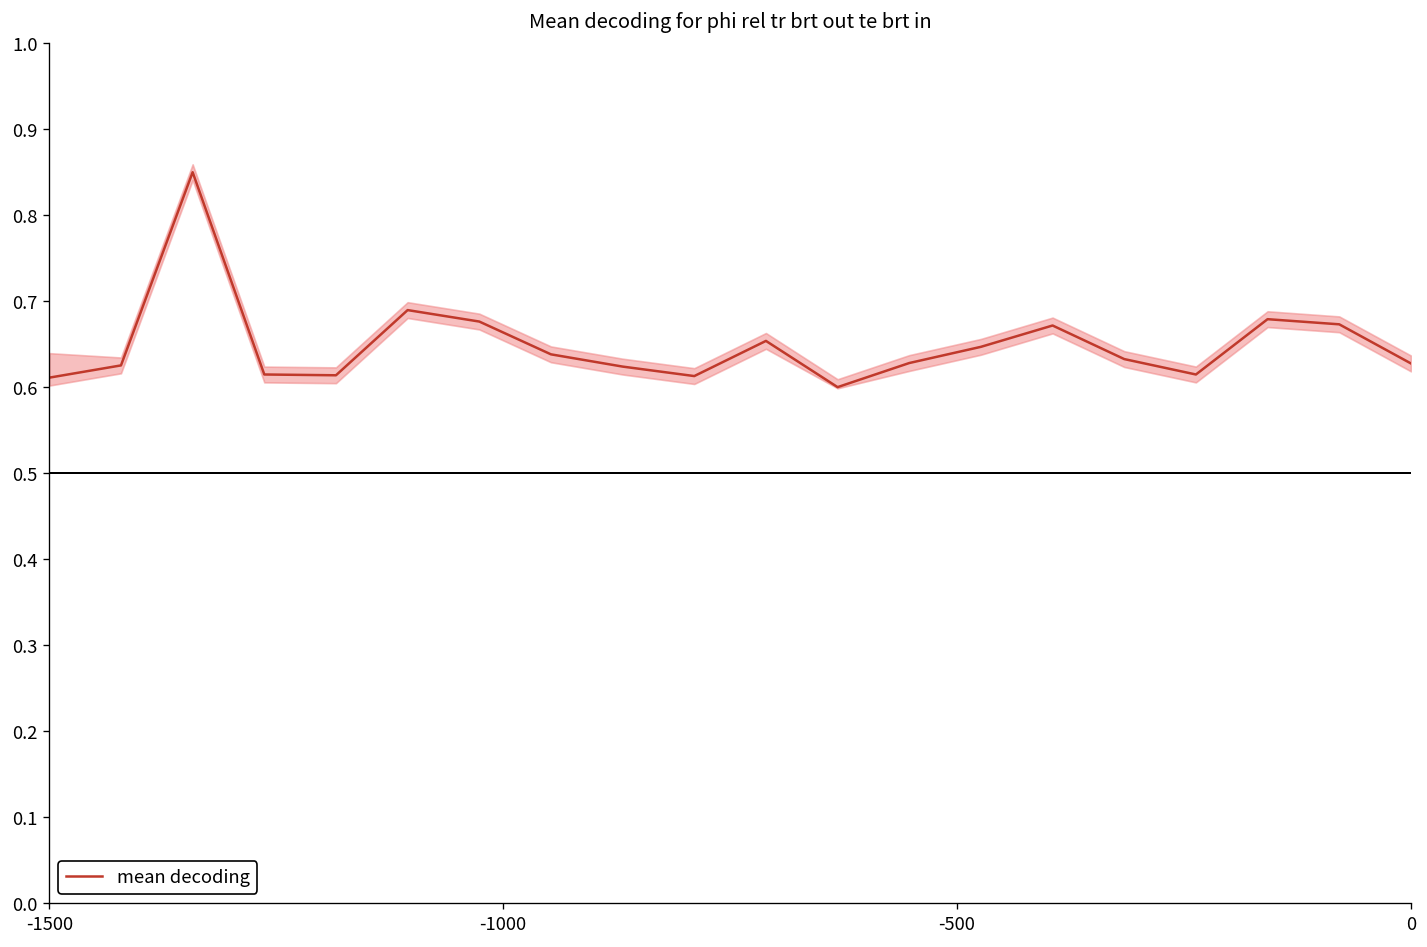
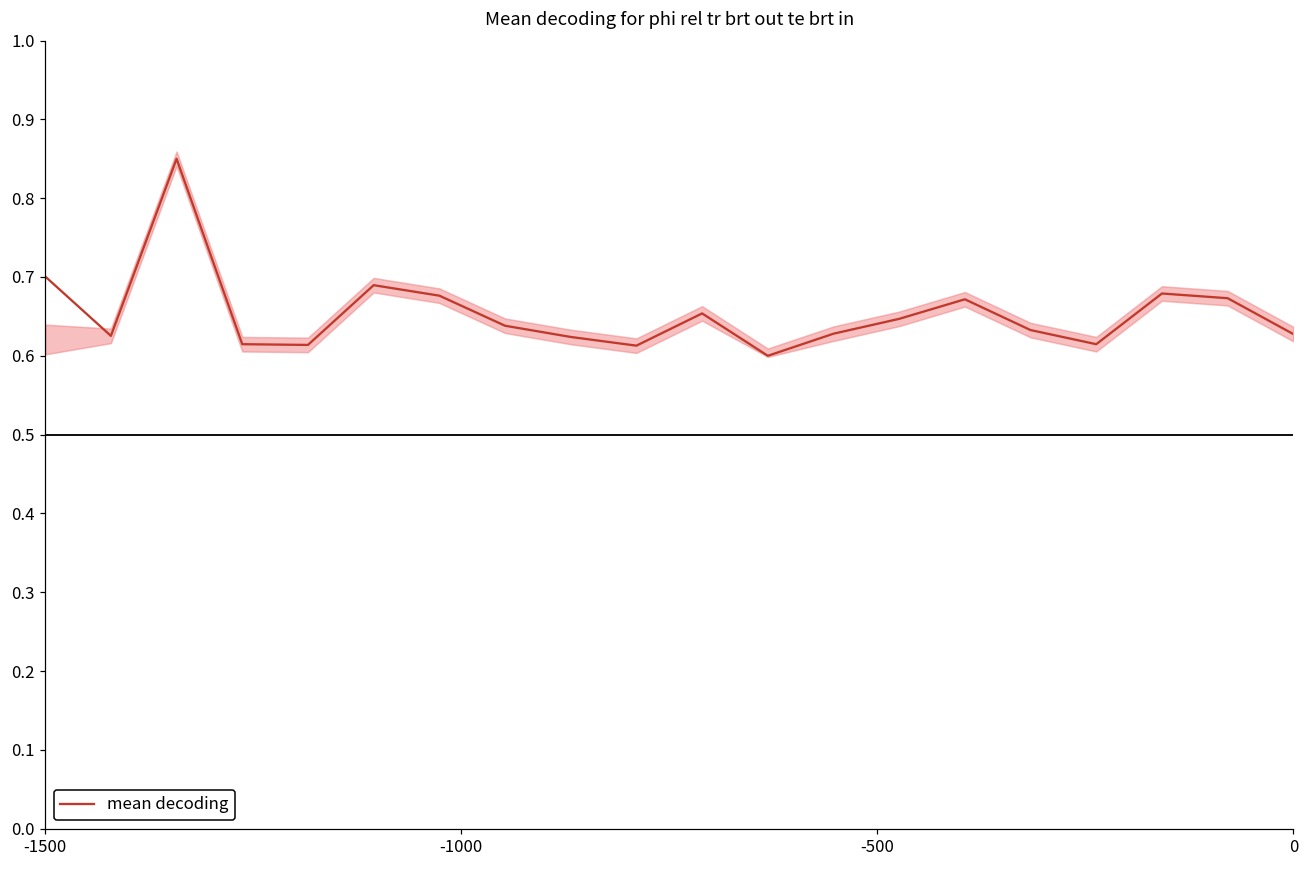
  {
    "mean decoding": {
-     "-1500": 0.61,
+     "-1500": 0.70,
      "0": 0.63
    }
  }
